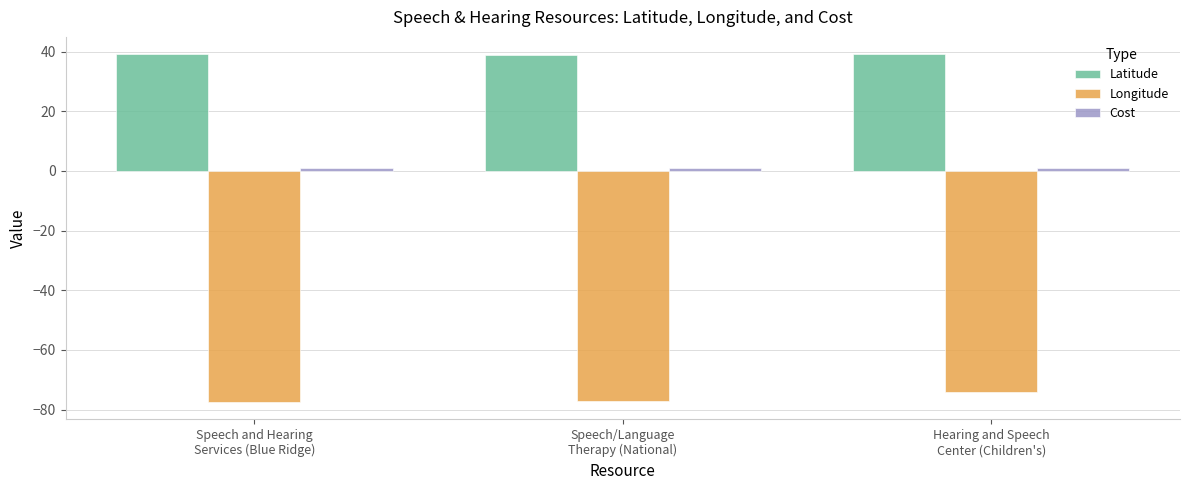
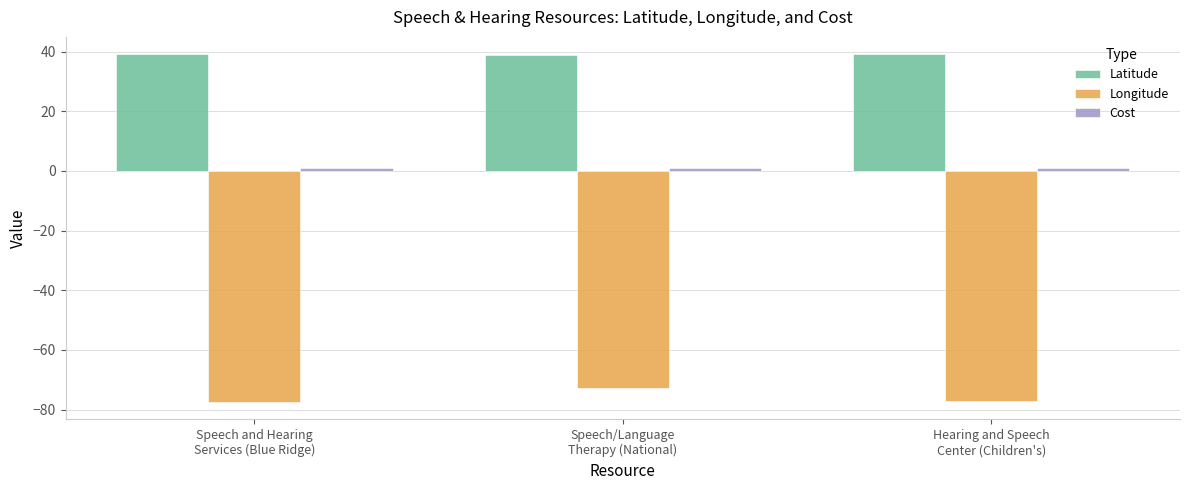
  {
    "Latitude": {
      "Speech and Hearing Services (Blue Ridge)": 39,
      "Speech/Language Therapy (National)": 39,
      "Hearing and Speech Center (Children's)": 39
    },
    "Longitude": {
      "Speech and Hearing Services (Blue Ridge)": -77,
-     "Speech/Language Therapy (National)": -77,
-     "Hearing and Speech Center (Children's)": -74
+     "Speech/Language Therapy (National)": -73,
+     "Hearing and Speech Center (Children's)": -77
    },
    "Cost": {
      "Speech and Hearing Services (Blue Ridge)": 1,
      "Speech/Language Therapy (National)": 1,
      "Hearing and Speech Center (Children's)": 1
    }
  }
